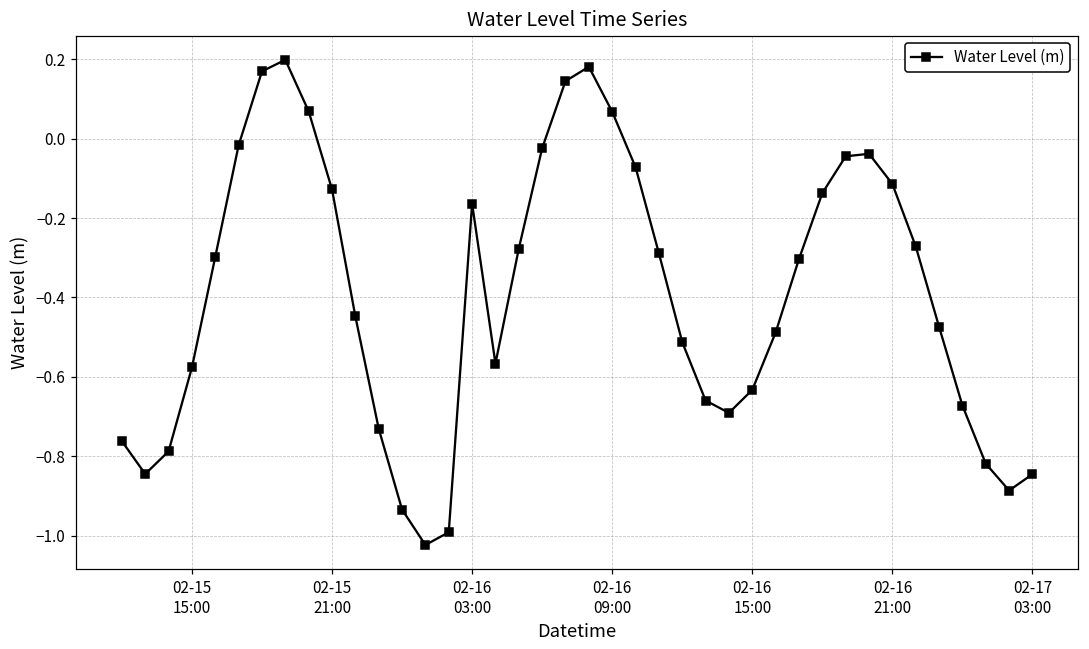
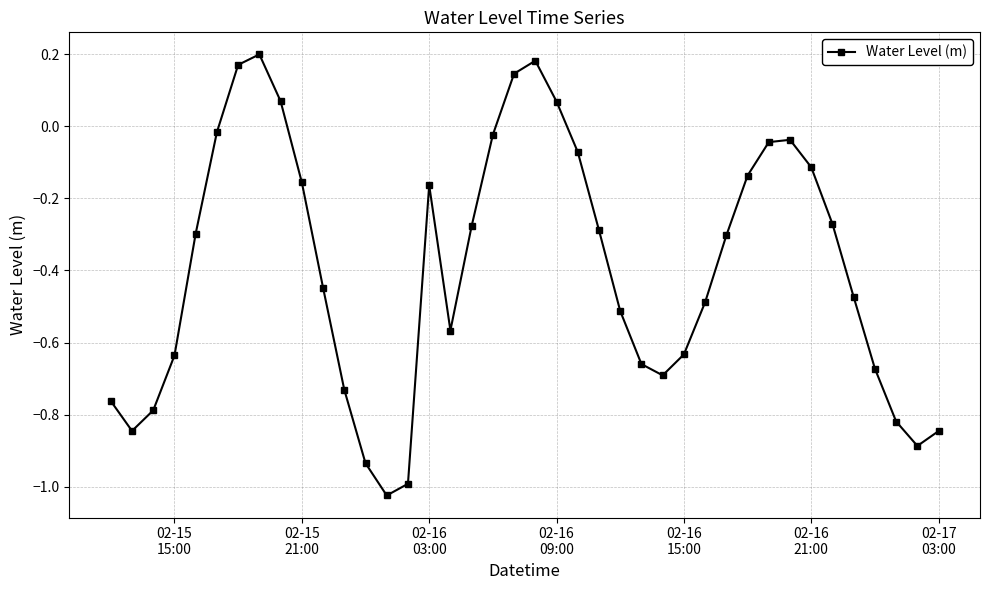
  {
-   "02-15 15:00": -0.58,
-   "02-15 21:00": -0.13,
+   "02-15 15:00": -0.64,
+   "02-15 21:00": -0.16,
    "02-16 03:00": -0.16,
    "02-16 09:00": 0.07,
    "02-16 15:00": -0.63,
    "02-16 21:00": -0.11,
    "02-17 03:00": -0.85
  }
